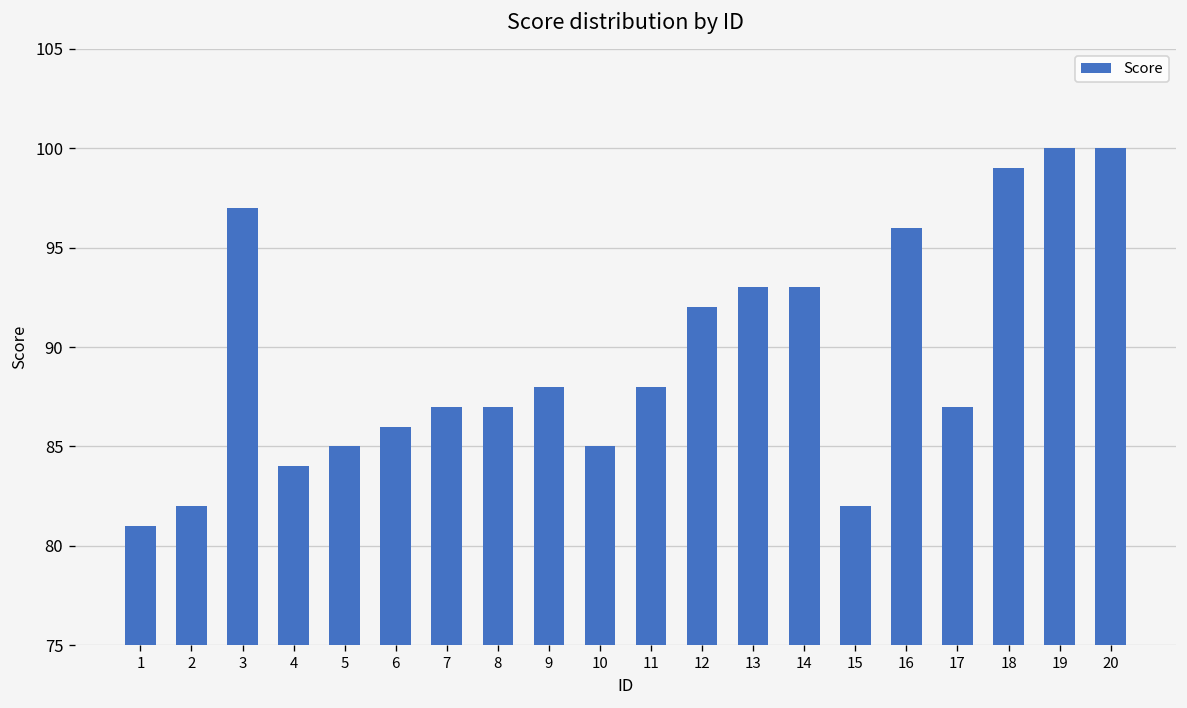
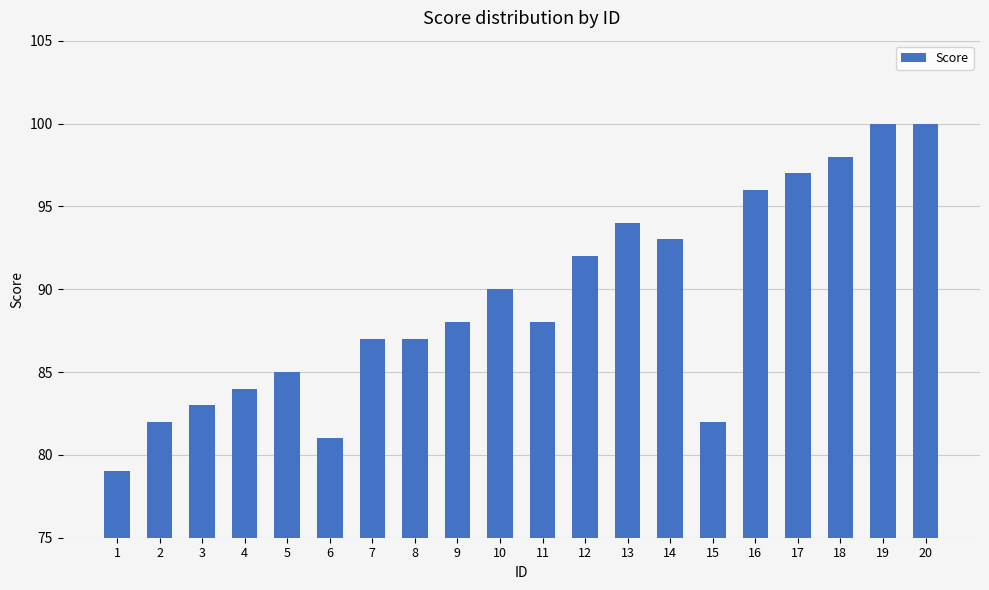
  {
-   "1": 81,
+   "1": 79,
    "2": 82,
-   "3": 97,
+   "3": 83,
    "4": 84,
    "5": 85,
-   "6": 86,
+   "6": 81,
    "7": 87,
    "8": 87,
    "9": 88,
-   "10": 85,
+   "10": 90,
    "11": 88,
    "12": 92,
-   "13": 93,
+   "13": 94,
    "14": 93,
    "15": 82,
    "16": 96,
-   "17": 87,
-   "18": 99,
+   "17": 97,
+   "18": 98,
    "19": 100,
    "20": 100
  }
